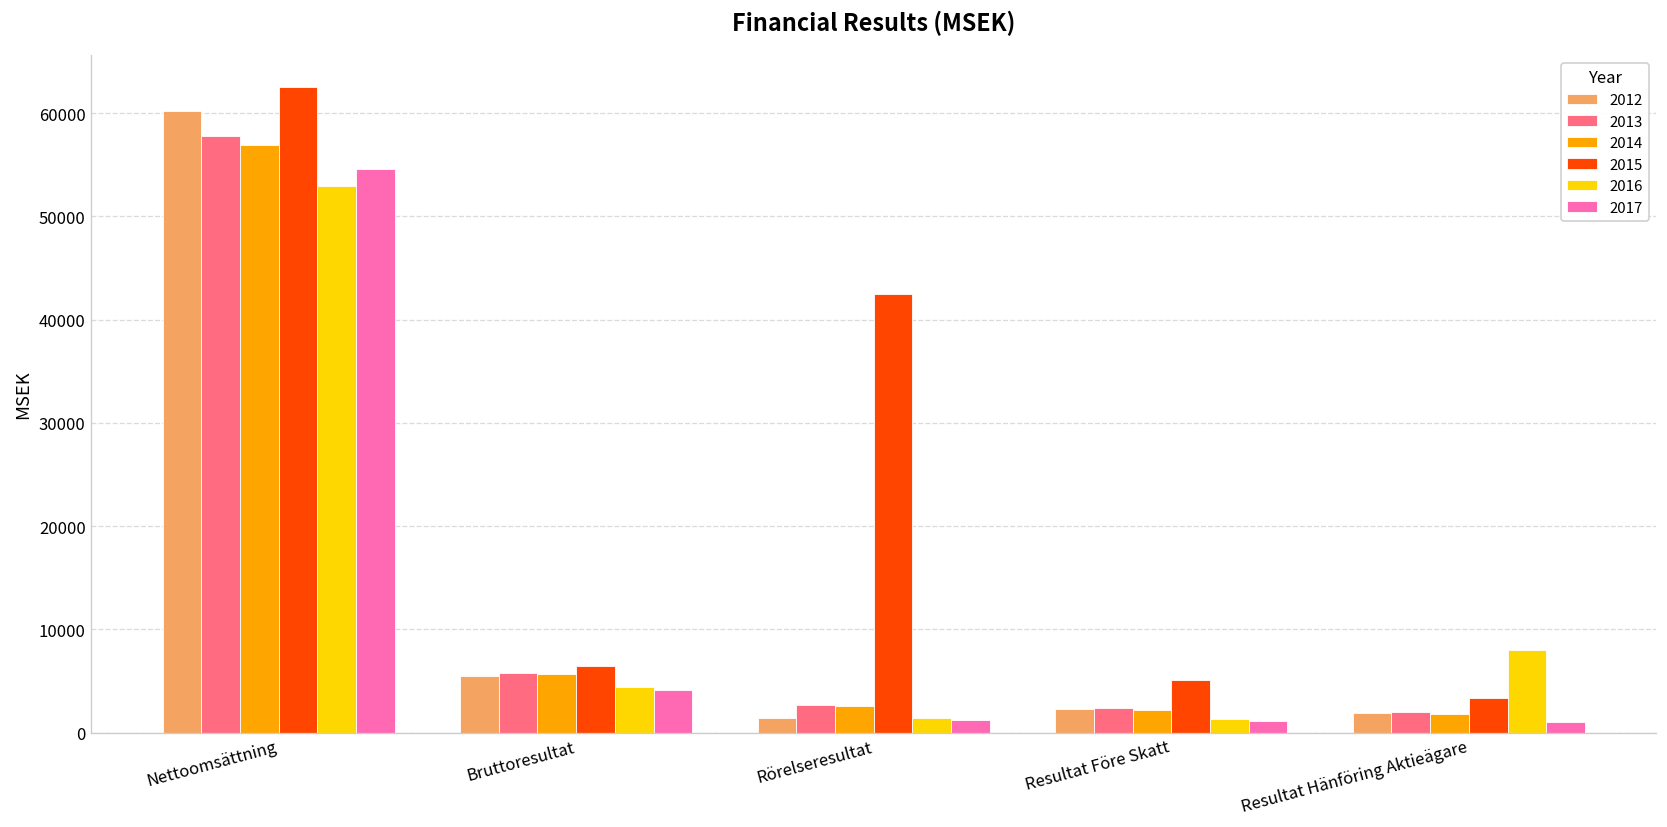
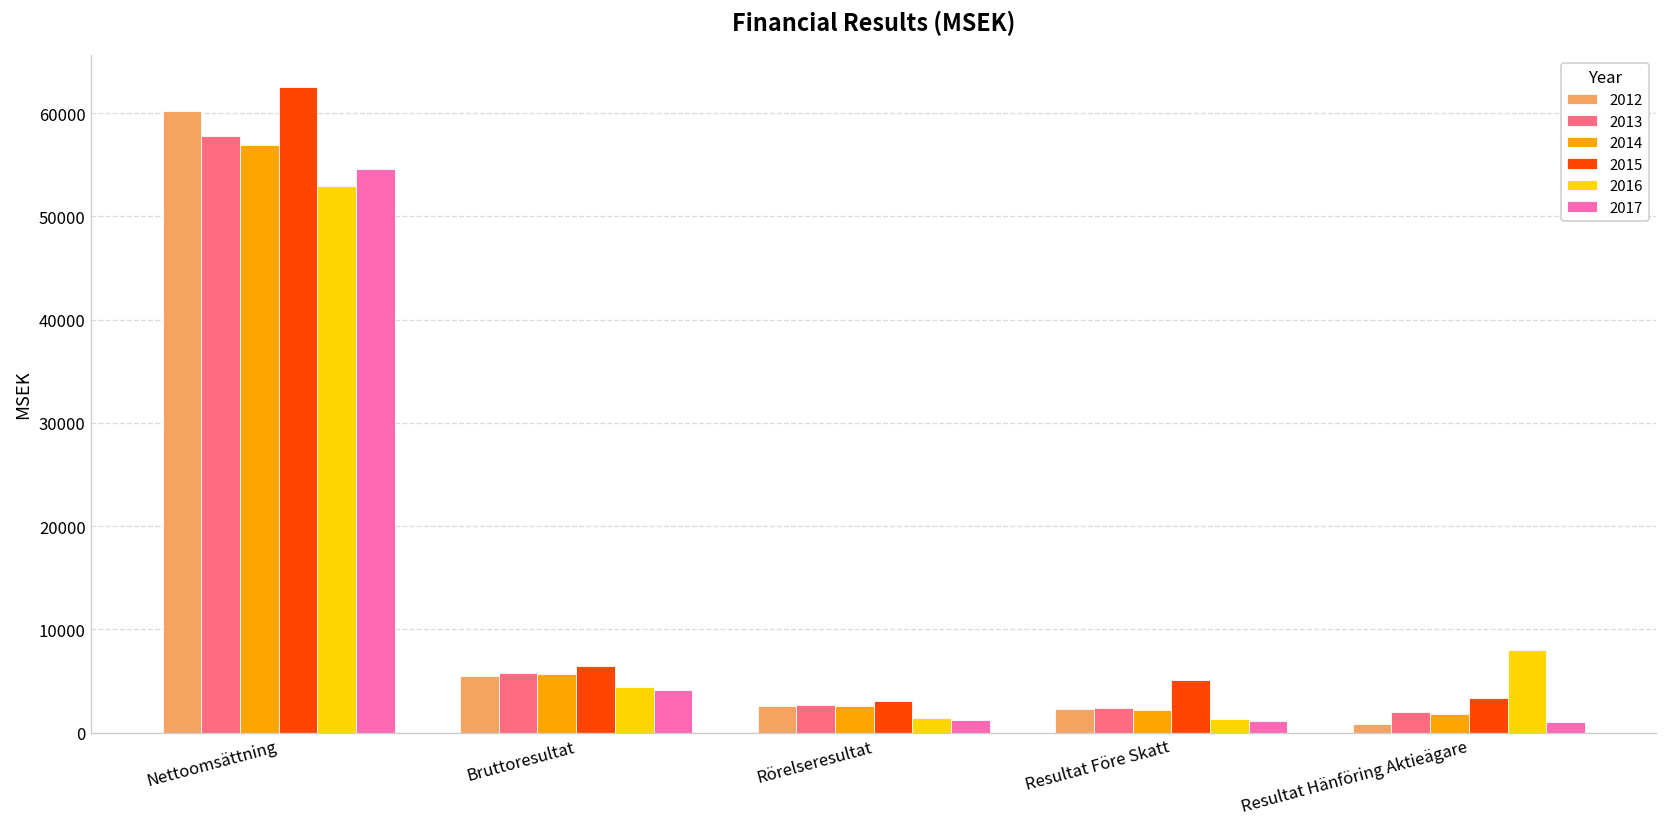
  {
    "2012": {
      "Nettoomsättning": 60000,
      "Bruttoresultat": 6000,
-     "Rörelseresultat": 1000,
+     "Rörelseresultat": 3000,
      "Resultat Före Skatt": 2000,
-     "Resultat Hänföring Aktieägare": 2000
+     "Resultat Hänföring Aktieägare": 1000
    },
    "2015": {
      "Nettoomsättning": 62000,
      "Bruttoresultat": 6000,
-     "Rörelseresultat": 42000,
+     "Rörelseresultat": 3000,
      "Resultat Före Skatt": 5000,
      "Resultat Hänföring Aktieägare": 3000
    }
  }
